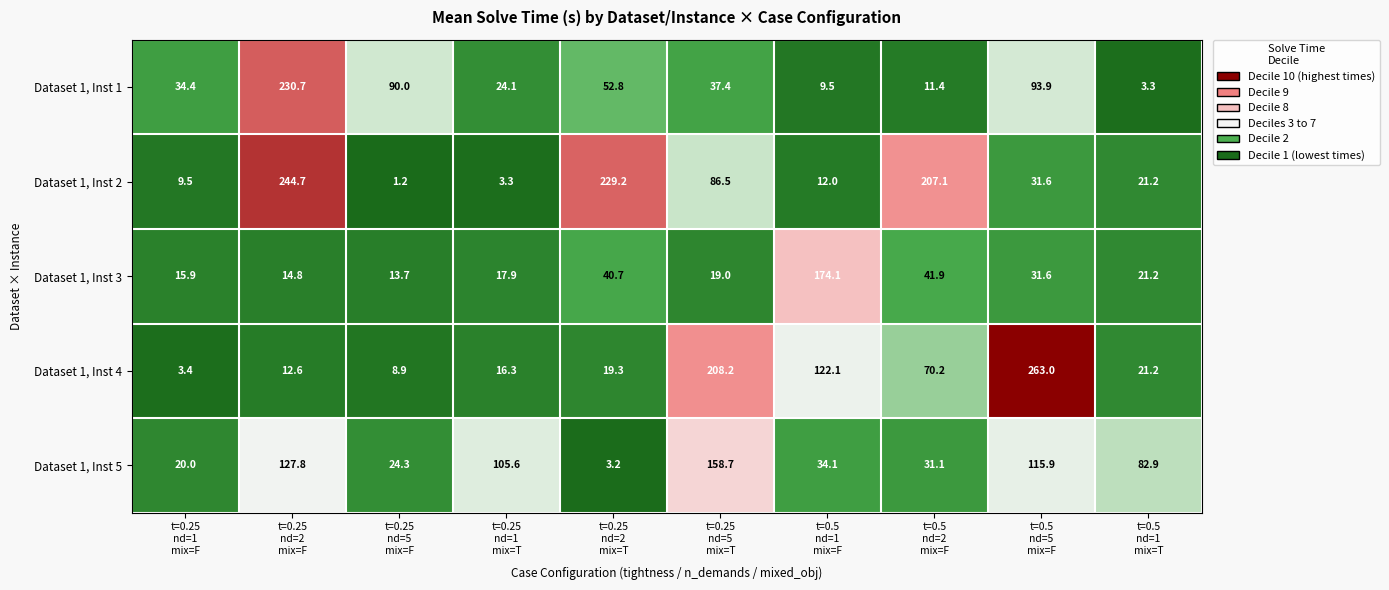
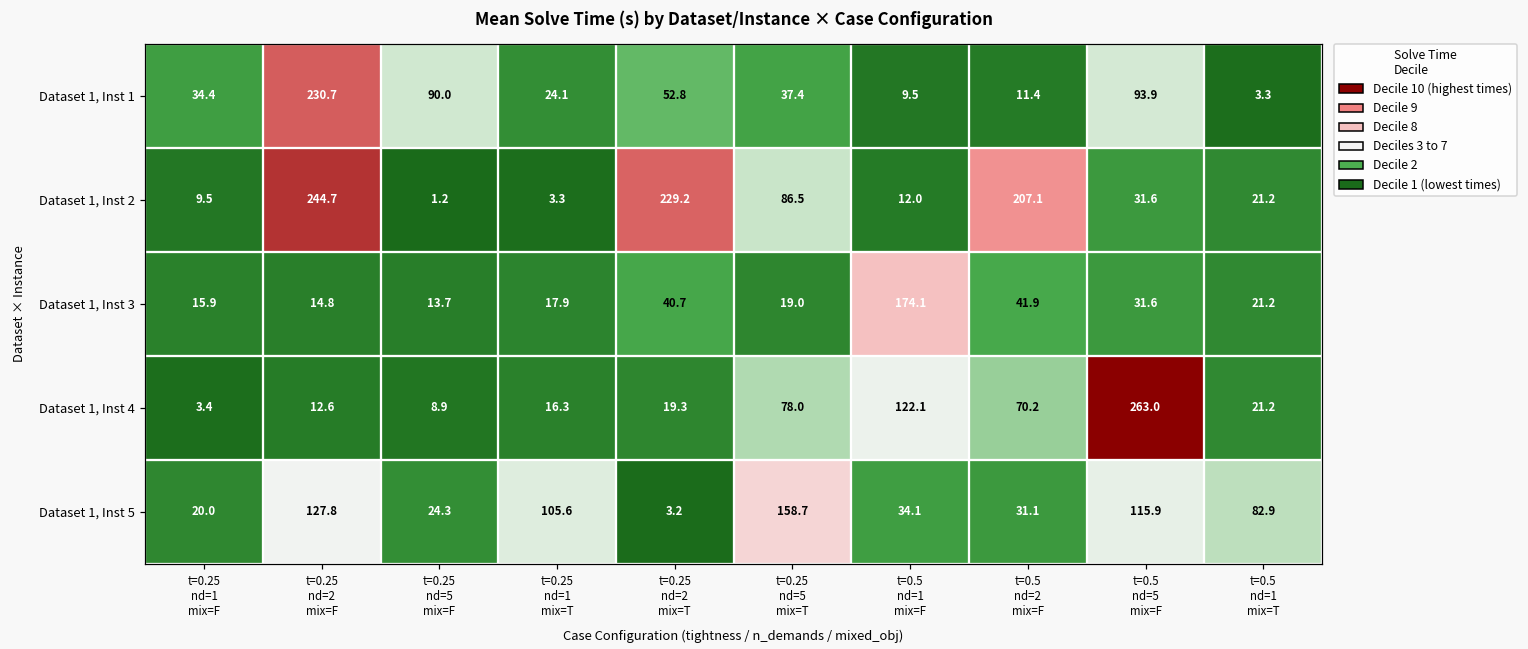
  {
    "Dataset 1, Inst 1": {
      "t=0.25 nd=1 mix=F": 34.4,
      "t=0.25 nd=2 mix=F": 230.7,
      "t=0.25 nd=5 mix=F": 90.0,
      "t=0.25 nd=1 mix=T": 24.1,
      "t=0.25 nd=2 mix=T": 52.8,
      "t=0.25 nd=5 mix=T": 37.4,
      "t=0.5 nd=1 mix=F": 9.5,
      "t=0.5 nd=2 mix=F": 11.4,
      "t=0.5 nd=5 mix=F": 93.9,
      "t=0.5 nd=1 mix=T": 3.3
    },
    "Dataset 1, Inst 2": {
      "t=0.25 nd=1 mix=F": 9.5,
      "t=0.25 nd=2 mix=F": 244.7,
      "t=0.25 nd=5 mix=F": 1.2,
      "t=0.25 nd=1 mix=T": 3.3,
      "t=0.25 nd=2 mix=T": 229.2,
      "t=0.25 nd=5 mix=T": 86.5,
      "t=0.5 nd=1 mix=F": 12.0,
      "t=0.5 nd=2 mix=F": 207.1,
      "t=0.5 nd=5 mix=F": 31.6,
      "t=0.5 nd=1 mix=T": 21.2
    },
    "Dataset 1, Inst 3": {
      "t=0.25 nd=1 mix=F": 15.9,
      "t=0.25 nd=2 mix=F": 14.8,
      "t=0.25 nd=5 mix=F": 13.7,
      "t=0.25 nd=1 mix=T": 17.9,
      "t=0.25 nd=2 mix=T": 40.7,
      "t=0.25 nd=5 mix=T": 19.0,
      "t=0.5 nd=1 mix=F": 174.1,
      "t=0.5 nd=2 mix=F": 41.9,
      "t=0.5 nd=5 mix=F": 31.6,
      "t=0.5 nd=1 mix=T": 21.2
    },
    "Dataset 1, Inst 4": {
      "t=0.25 nd=1 mix=F": 3.4,
      "t=0.25 nd=2 mix=F": 12.6,
      "t=0.25 nd=5 mix=F": 8.9,
      "t=0.25 nd=1 mix=T": 16.3,
      "t=0.25 nd=2 mix=T": 19.3,
-     "t=0.25 nd=5 mix=T": 208.2,
+     "t=0.25 nd=5 mix=T": 78.0,
      "t=0.5 nd=1 mix=F": 122.1,
      "t=0.5 nd=2 mix=F": 70.2,
      "t=0.5 nd=5 mix=F": 263.0,
      "t=0.5 nd=1 mix=T": 21.2
    },
    "Dataset 1, Inst 5": {
      "t=0.25 nd=1 mix=F": 20.0,
      "t=0.25 nd=2 mix=F": 127.8,
      "t=0.25 nd=5 mix=F": 24.3,
      "t=0.25 nd=1 mix=T": 105.6,
      "t=0.25 nd=2 mix=T": 3.2,
      "t=0.25 nd=5 mix=T": 158.7,
      "t=0.5 nd=1 mix=F": 34.1,
      "t=0.5 nd=2 mix=F": 31.1,
      "t=0.5 nd=5 mix=F": 115.9,
      "t=0.5 nd=1 mix=T": 82.9
    }
  }
